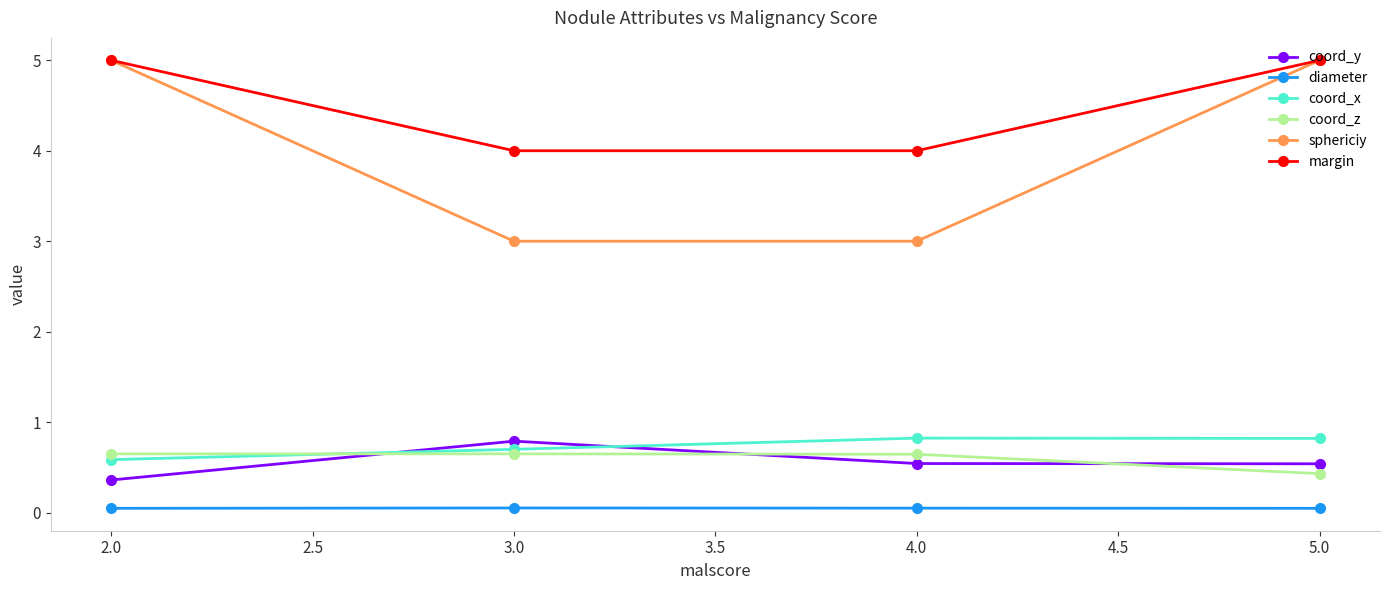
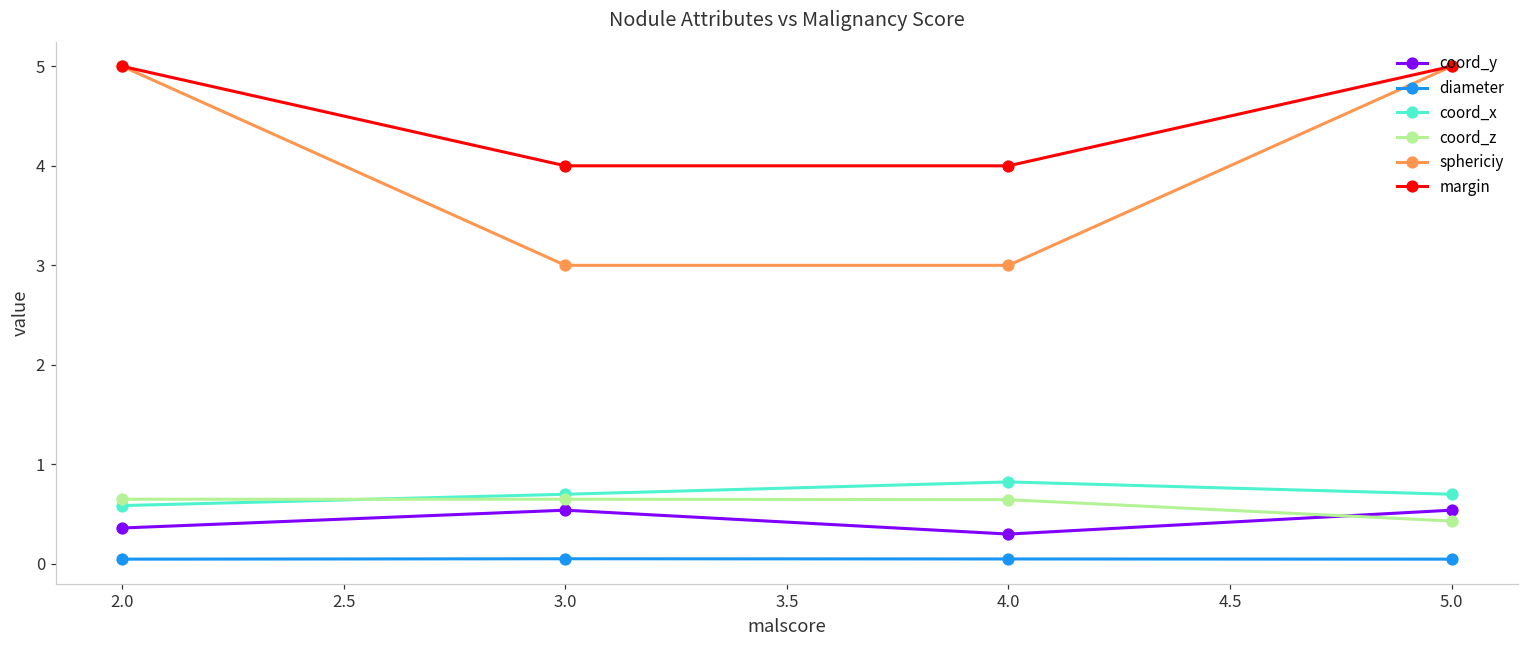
  {
    "coord_y": {
      "2.0": 0.4,
-     "3.0": 0.8,
-     "4.0": 0.5,
+     "3.0": 0.5,
+     "4.0": 0.3,
      "5.0": 0.5
    },
    "diameter": {
      "2.0": 0.0,
      "3.0": 0.1,
      "4.0": 0.0,
      "5.0": 0.0
    },
    "coord_x": {
      "2.0": 0.6,
      "3.0": 0.7,
      "4.0": 0.8,
-     "5.0": 0.8
+     "5.0": 0.7
    },
    "coord_z": {
      "2.0": 0.6,
      "3.0": 0.6,
      "4.0": 0.6,
      "5.0": 0.4
    },
    "sphericiy": {
      "3.0": 3.0,
      "4.0": 3.0
    },
    "margin": {
      "3.0": 4.0,
      "4.0": 4.0
    }
  }
